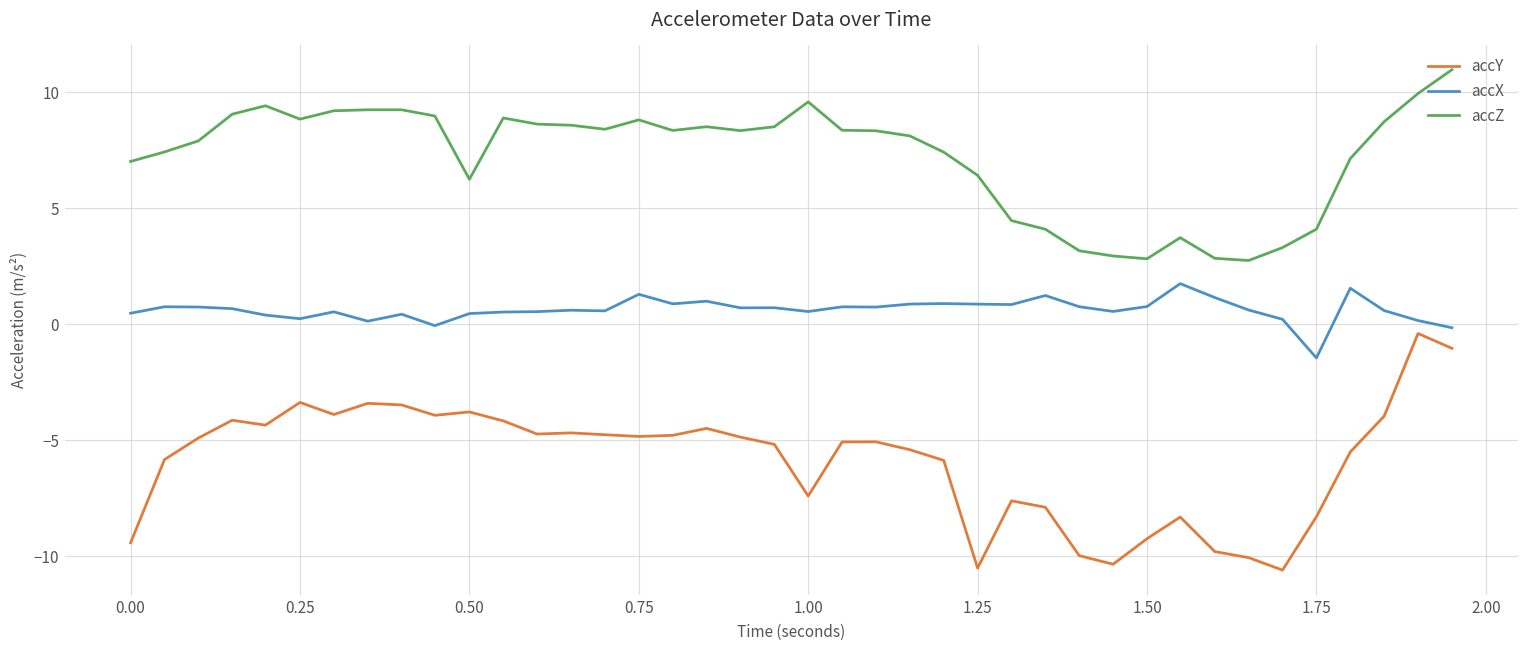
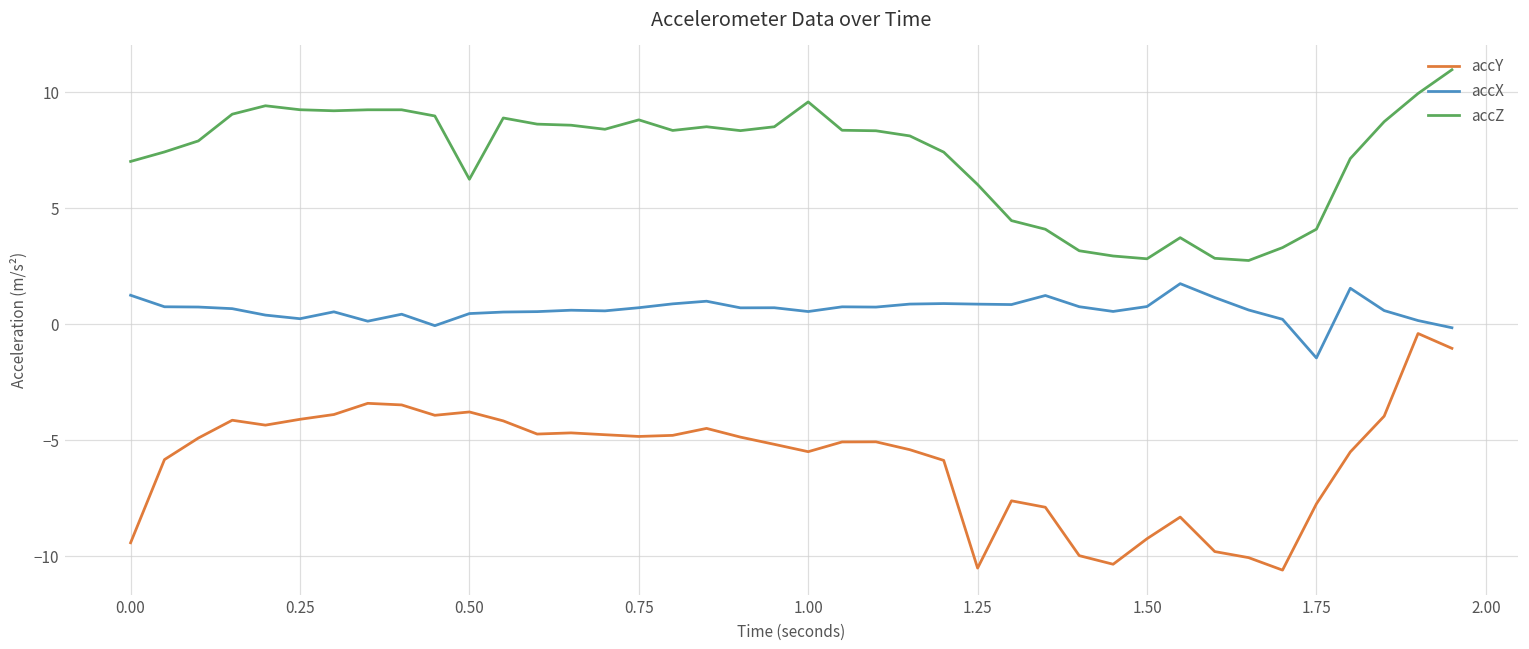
  {
    "accY": {
      "0.00": -9.4,
-     "0.25": -3.4,
+     "0.25": -4.1,
      "0.50": -3.8,
      "0.75": -4.8,
-     "1.00": -7.4,
+     "1.00": -5.5,
      "1.25": -10.5,
      "1.50": -9.2,
-     "1.75": -8.3
+     "1.75": -7.7
    },
    "accX": {
-     "0.00": 0.5,
+     "0.00": 1.2,
      "0.25": 0.2,
      "0.50": 0.5,
-     "0.75": 1.3,
+     "0.75": 0.7,
      "1.00": 0.5,
      "1.25": 0.9,
      "1.50": 0.8,
      "1.75": -1.5
    },
    "accZ": {
      "0.00": 7.0,
-     "0.25": 8.8,
+     "0.25": 9.2,
      "0.50": 6.2,
      "0.75": 8.8,
      "1.00": 9.6,
-     "1.25": 6.4,
+     "1.25": 6.0,
      "1.50": 2.8,
      "1.75": 4.1
    }
  }
